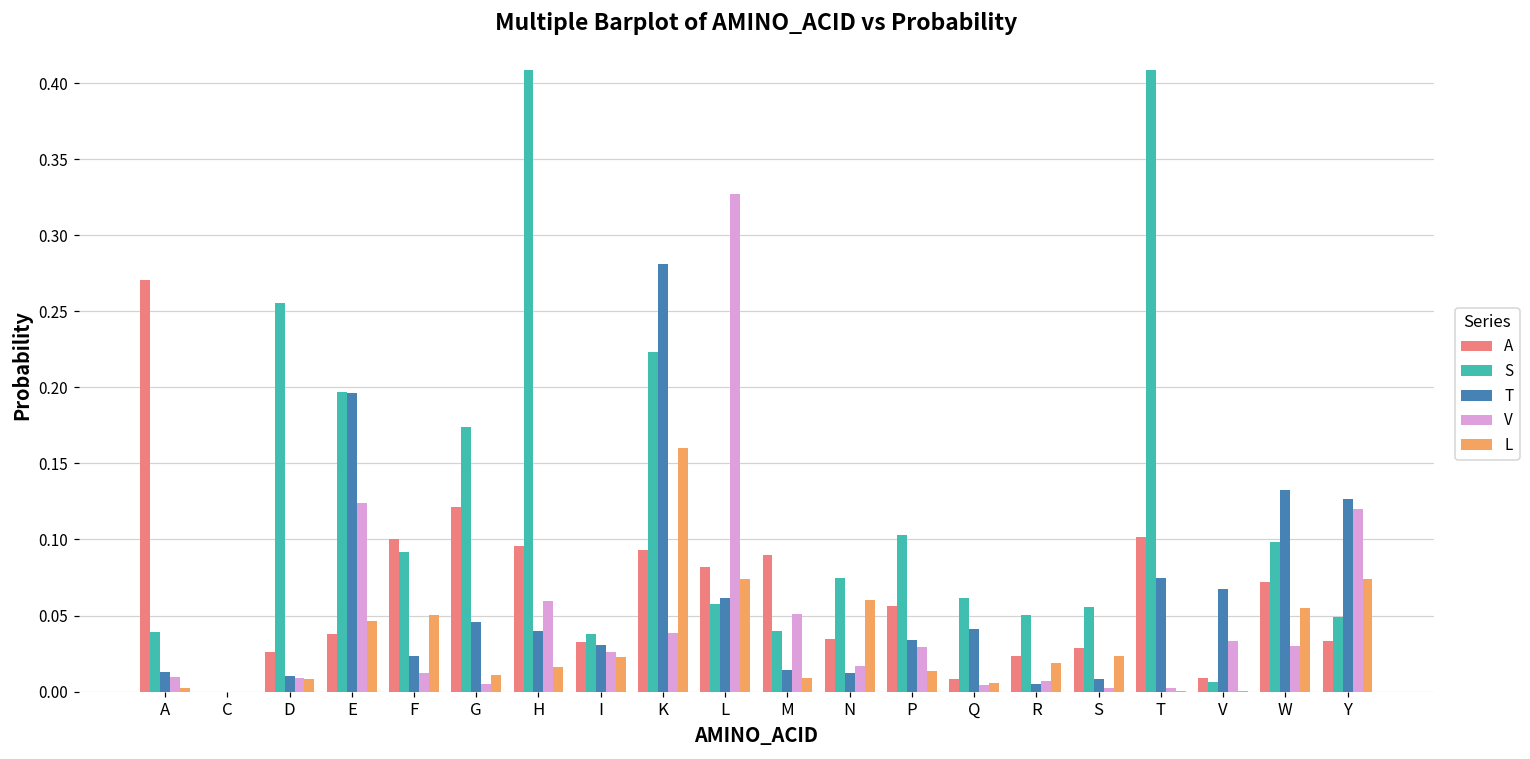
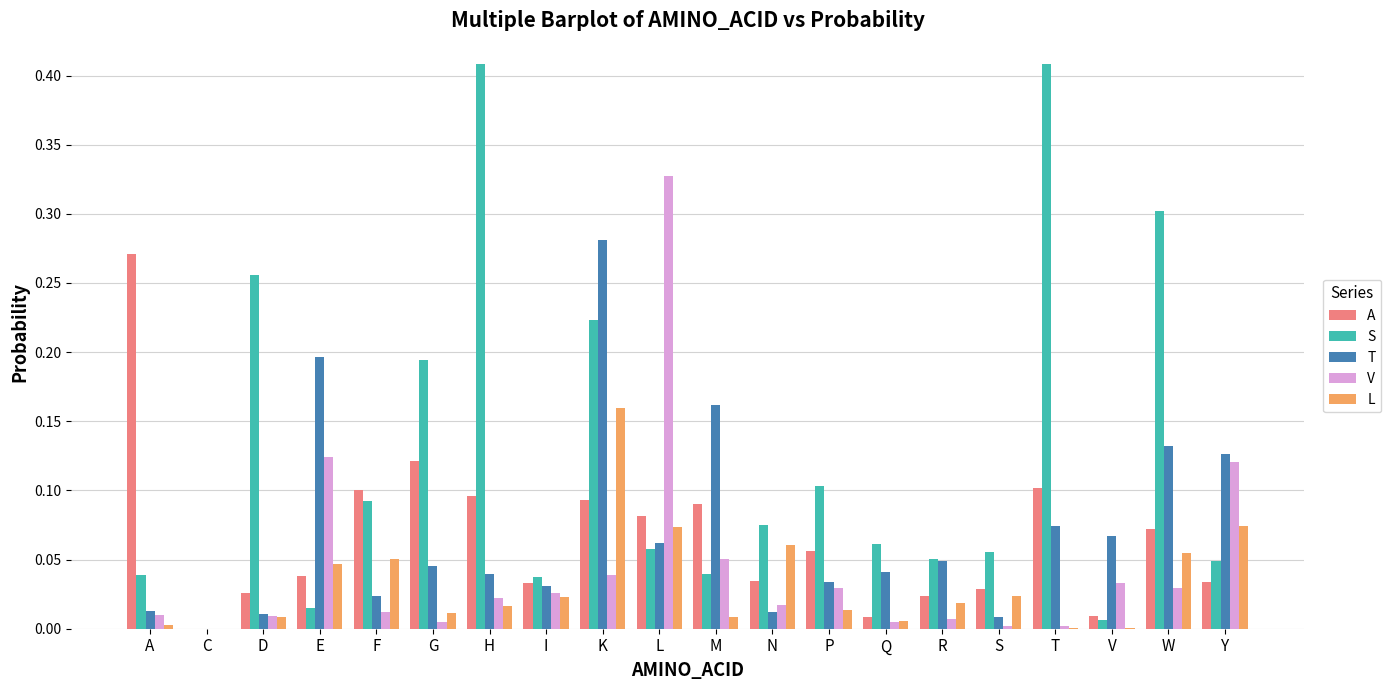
  {
    "S": {
      "A": 0.039,
      "C": 0.000,
      "D": 0.256,
-     "E": 0.197,
+     "E": 0.015,
      "F": 0.092,
-     "G": 0.174,
+     "G": 0.195,
      "H": 0.409,
      "I": 0.038,
      "K": 0.223,
      "L": 0.058,
      "M": 0.040,
      "N": 0.075,
      "P": 0.103,
      "Q": 0.061,
      "R": 0.050,
      "S": 0.055,
      "T": 0.409,
      "V": 0.006,
-     "W": 0.098,
+     "W": 0.302,
      "Y": 0.049
    },
    "T": {
      "A": 0.013,
      "C": 0.000,
      "D": 0.010,
      "E": 0.196,
      "F": 0.024,
      "G": 0.046,
      "H": 0.040,
      "I": 0.031,
      "K": 0.281,
      "L": 0.062,
-     "M": 0.014,
+     "M": 0.162,
      "N": 0.012,
      "P": 0.034,
      "Q": 0.041,
-     "R": 0.005,
+     "R": 0.049,
      "S": 0.008,
      "T": 0.075,
      "V": 0.067,
      "W": 0.132,
      "Y": 0.126
    },
    "V": {
      "A": 0.010,
      "C": 0.000,
      "D": 0.009,
      "E": 0.124,
      "F": 0.012,
      "G": 0.005,
-     "H": 0.060,
+     "H": 0.022,
      "I": 0.026,
      "K": 0.039,
      "L": 0.327,
      "M": 0.051,
      "N": 0.017,
      "P": 0.030,
      "Q": 0.005,
      "R": 0.007,
      "S": 0.002,
      "T": 0.002,
      "V": 0.033,
      "W": 0.030,
      "Y": 0.120
    }
  }
